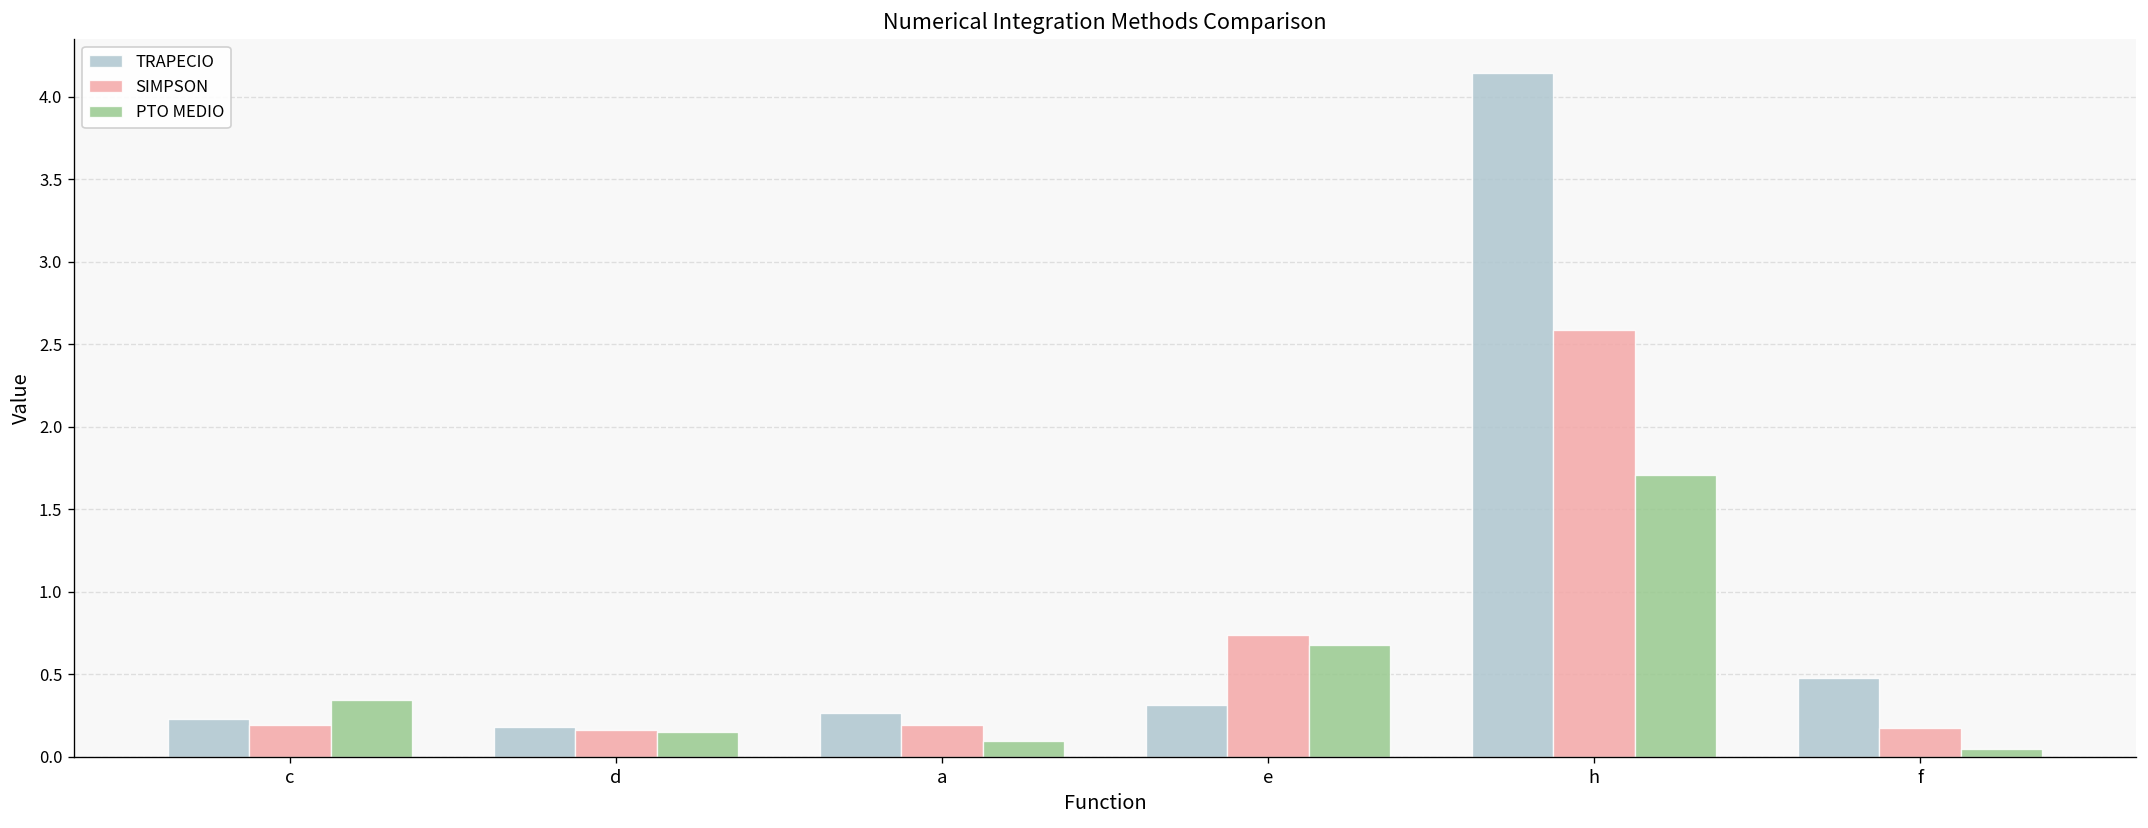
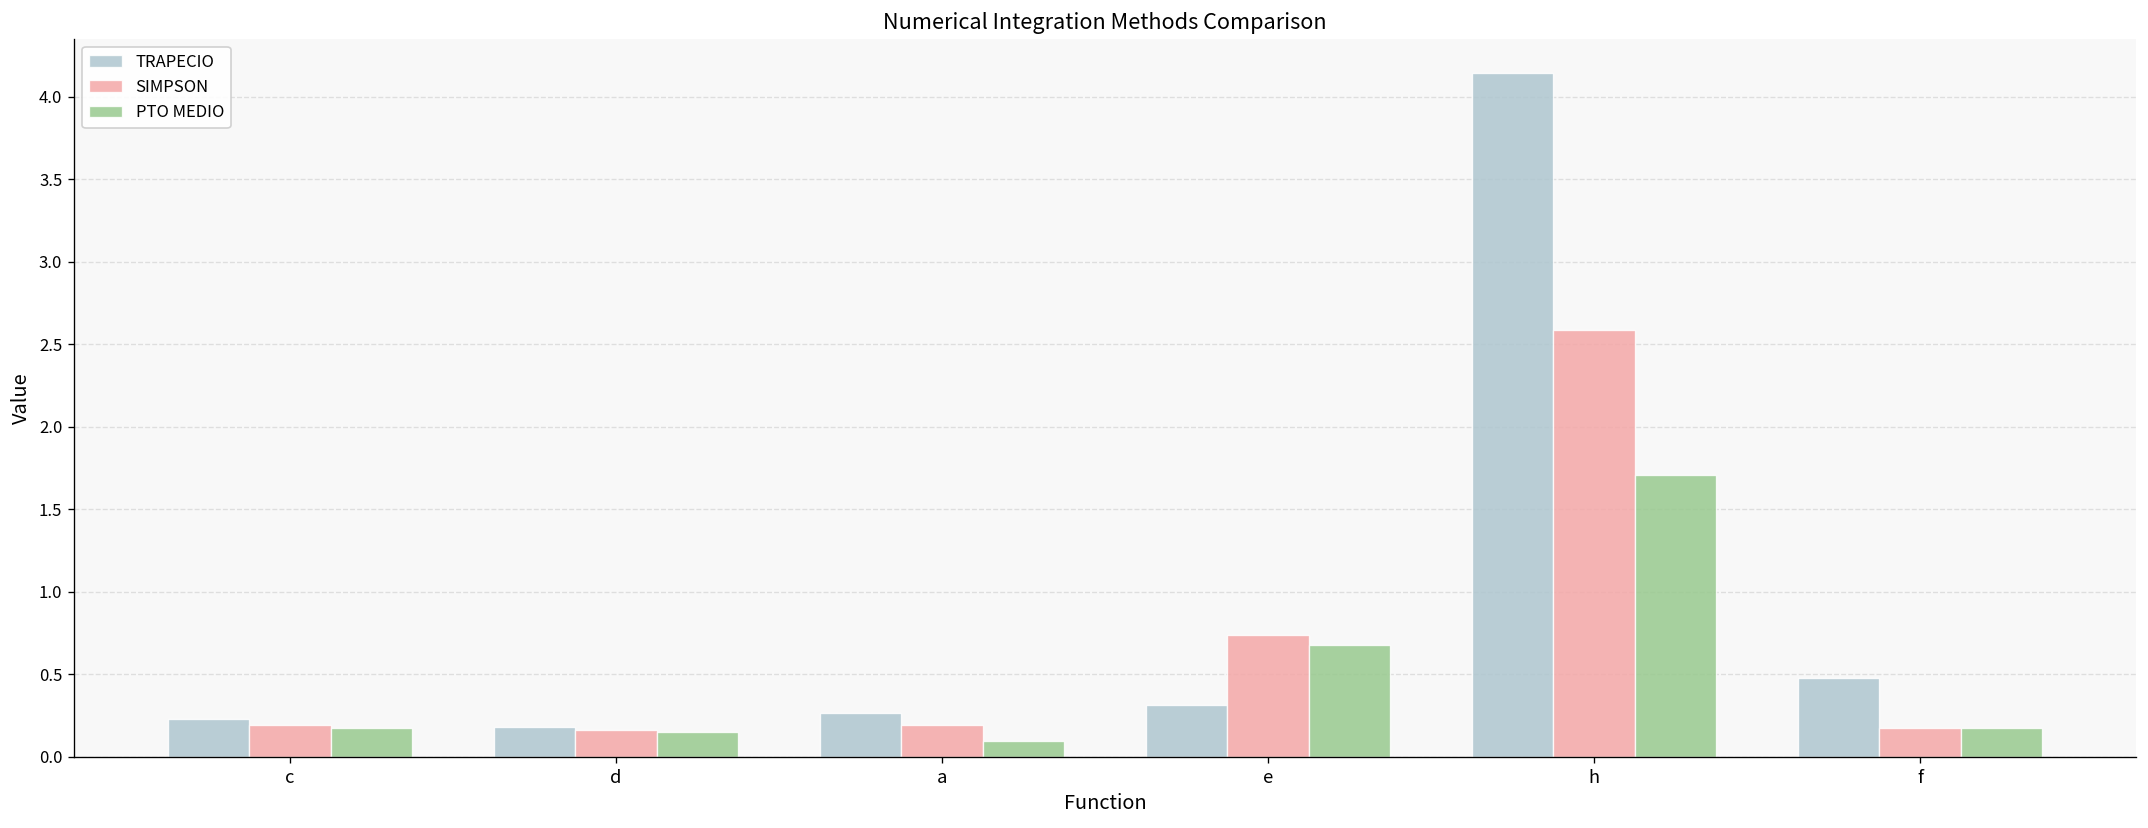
  {
    "TRAPECIO": {
      "c": 0.23,
      "d": 0.18,
      "a": 0.27,
      "e": 0.31,
      "h": 4.14,
      "f": 0.48
    },
    "SIMPSON": {
      "c": 0.19,
      "d": 0.16,
      "a": 0.19,
      "e": 0.74,
      "h": 2.58,
      "f": 0.18
    },
    "PTO MEDIO": {
-     "c": 0.34,
+     "c": 0.17,
      "d": 0.15,
      "a": 0.10,
      "e": 0.68,
      "h": 1.71,
-     "f": 0.05
+     "f": 0.18
    }
  }
